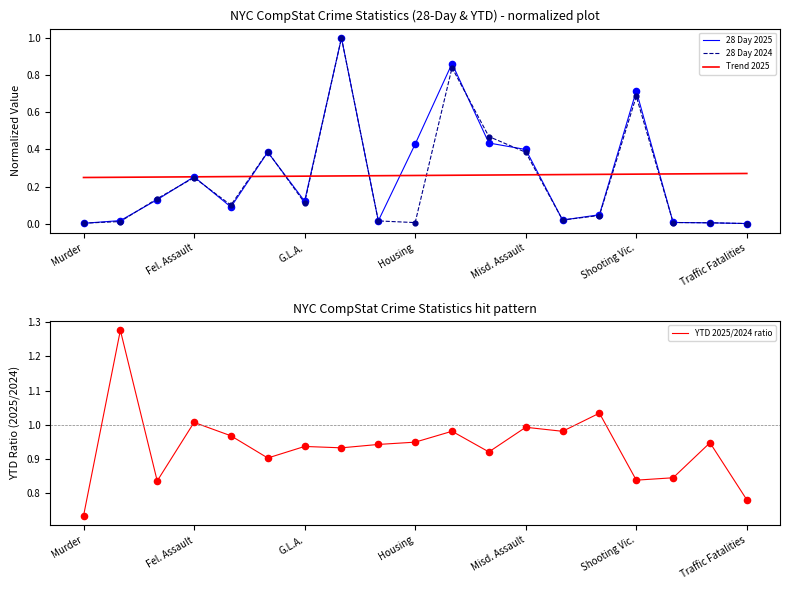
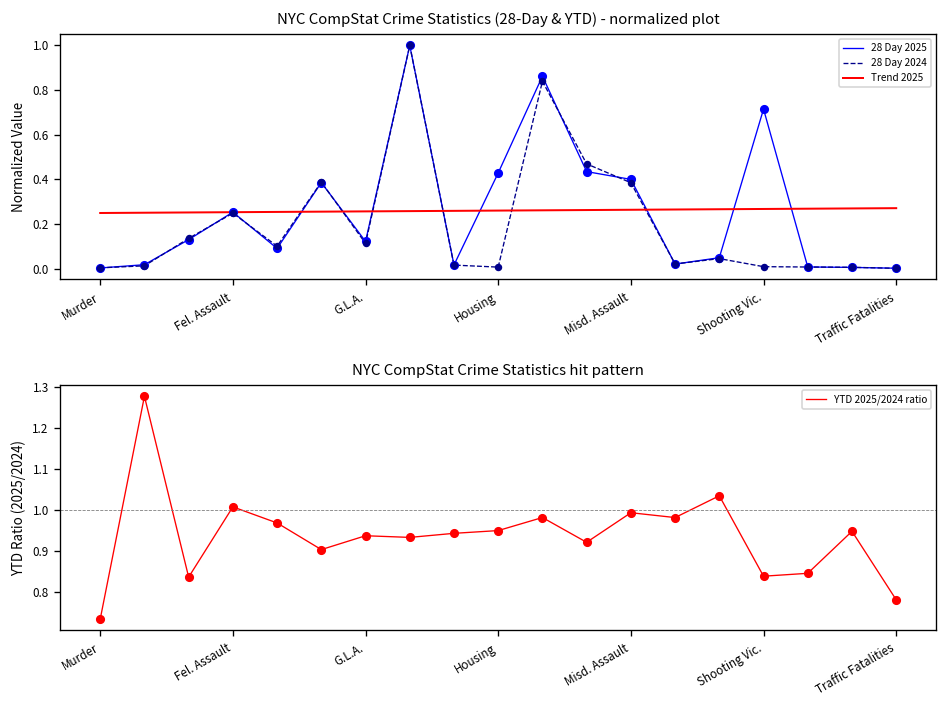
  {
    "NYC CompStat Crime Statistics (28-Day & YTD) - normalized plot": {
      "28 Day 2025": {
        "Housing": 0.43,
        "Misd. Assault": 0.40,
        "Shooting Vic.": 0.71
      },
      "28 Day 2024": {
        "Housing": 0.01,
        "Misd. Assault": 0.38,
-       "Shooting Vic.": 0.69
+       "Shooting Vic.": 0.01
      },
      "Trend 2025": {
        "Murder": 0.25,
        "G.L.A.": 0.26,
        "Housing": 0.26,
        "Misd. Assault": 0.26,
        "Shooting Vic.": 0.27,
        "Traffic Fatalities": 0.27
      }
    },
    "NYC CompStat Crime Statistics hit pattern": {
      "Murder": 0.73,
      "Fel. Assault": 1.01,
      "G.L.A.": 0.94,
      "Housing": 0.95,
      "Misd. Assault": 0.99,
      "Shooting Vic.": 0.84,
      "Traffic Fatalities": 0.78
    }
  }
